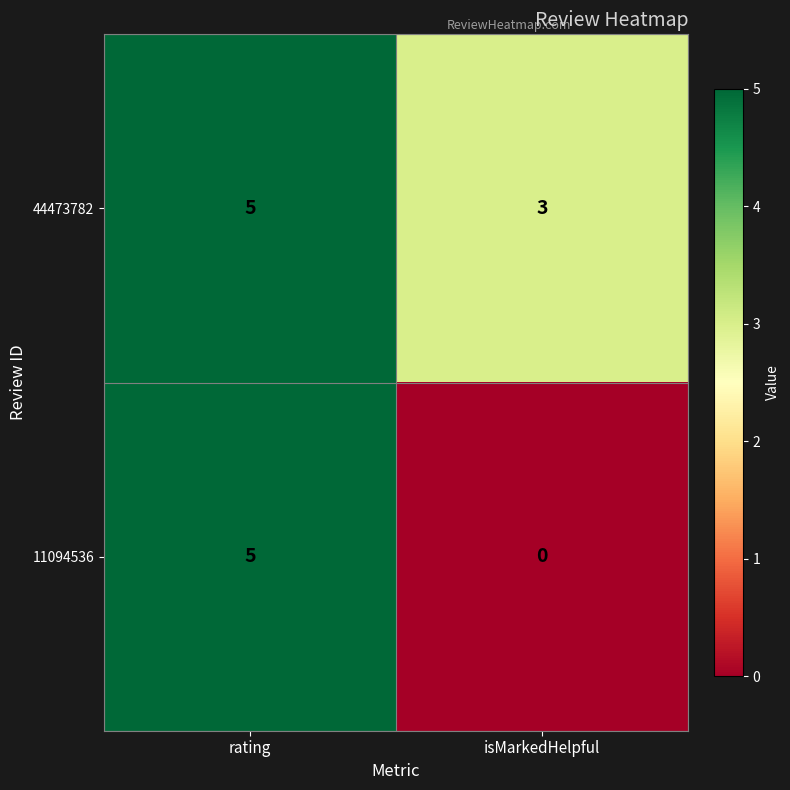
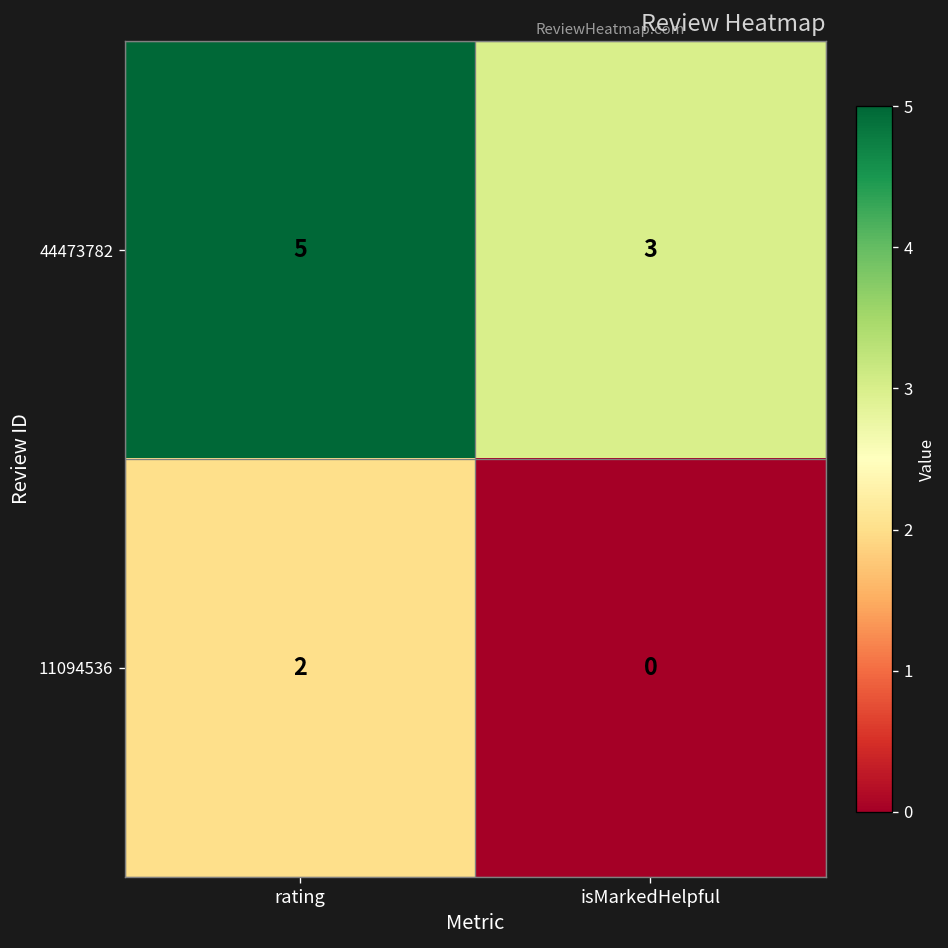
  {
    "44473782": {
      "rating": 5,
      "isMarkedHelpful": 3
    },
    "11094536": {
-     "rating": 5,
+     "rating": 2,
      "isMarkedHelpful": 0
    }
  }
